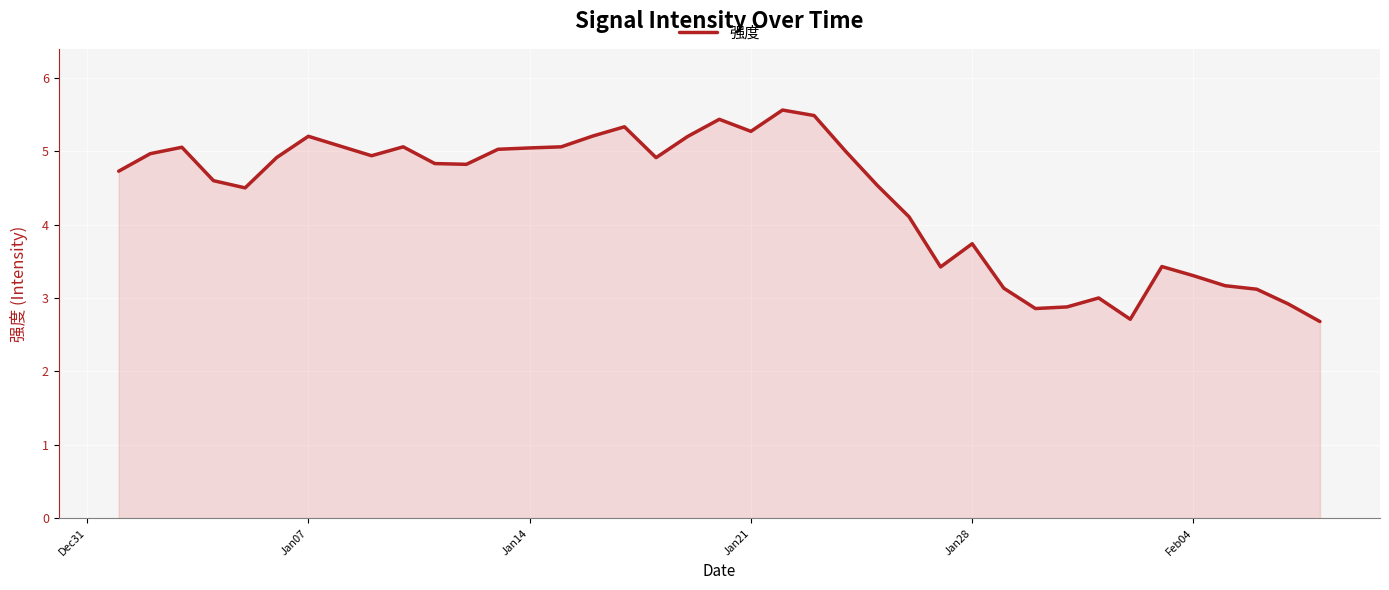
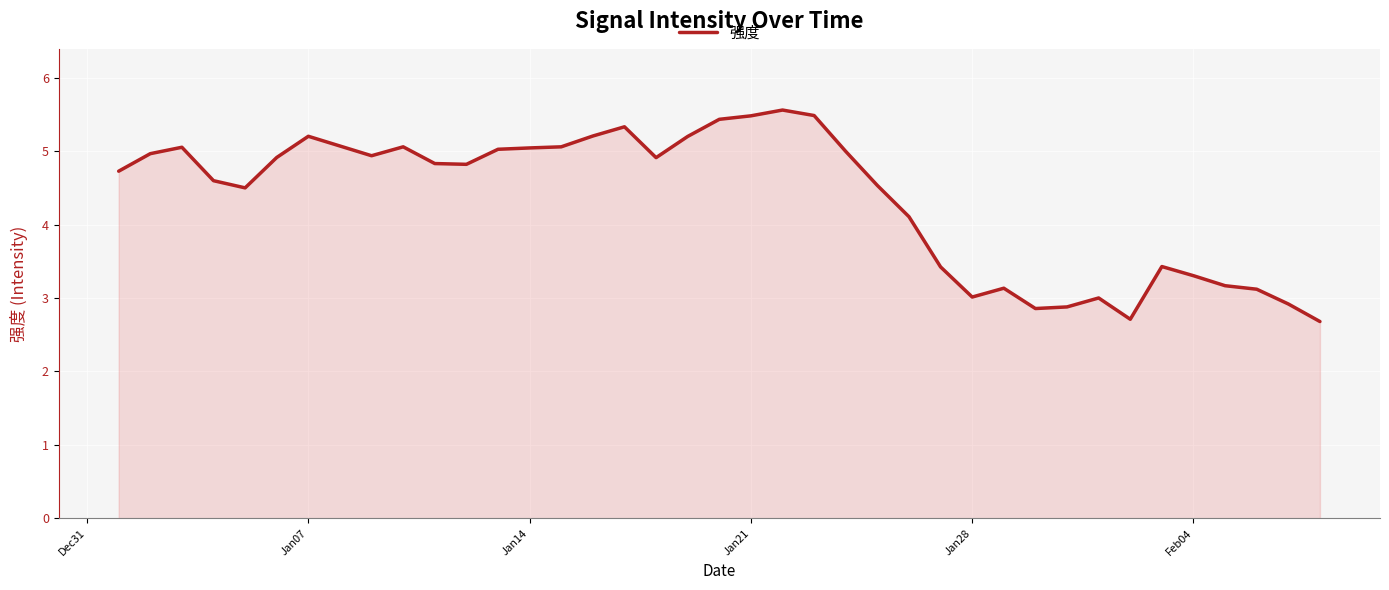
  {
    "Jan07": 5.2,
    "Jan14": 5.0,
-   "Jan21": 5.3,
-   "Jan28": 3.7,
+   "Jan21": 5.5,
+   "Jan28": 3.0,
    "Feb04": 3.3
  }
